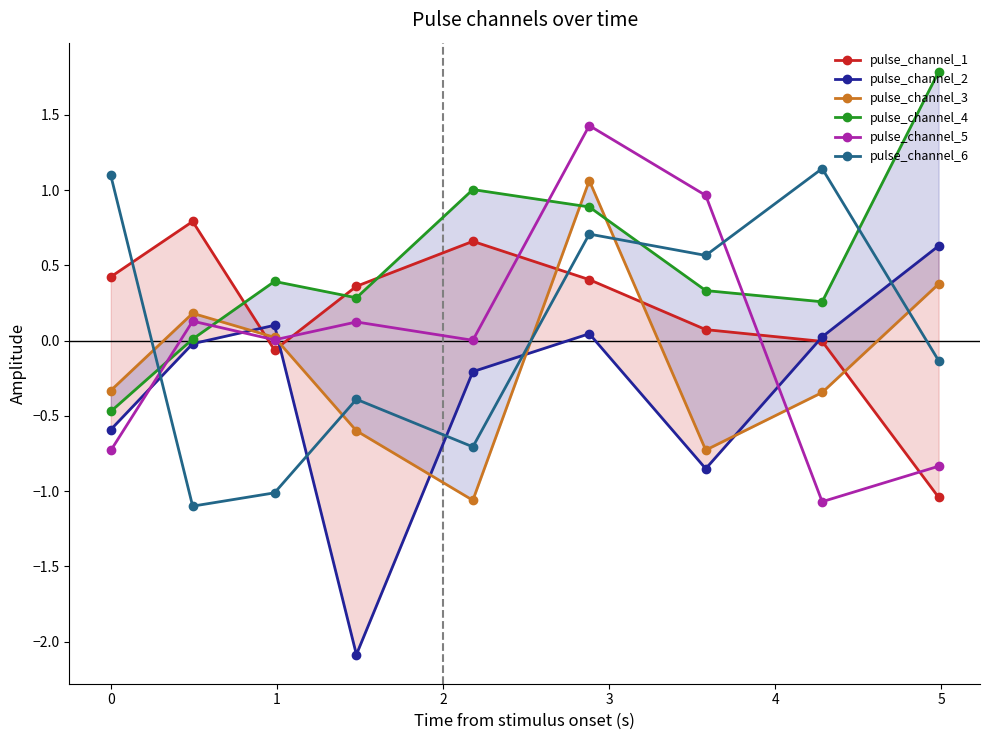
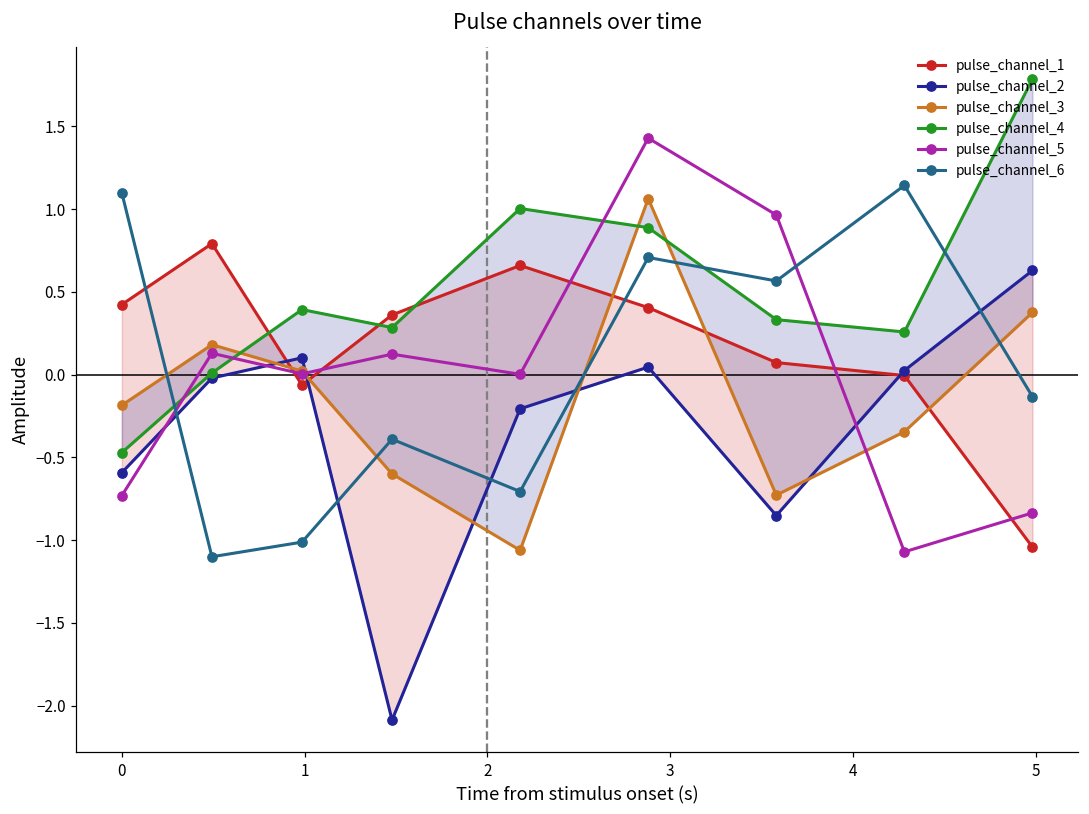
  {
    "pulse_channel_3": {
-     "0": -0.33
+     "0": -0.19
    },
    "pulse_channel_4": {
      "0": -0.47
    },
    "pulse_channel_5": {
      "0": -0.73
    },
    "pulse_channel_6": {
      "0": 1.10
    }
  }
